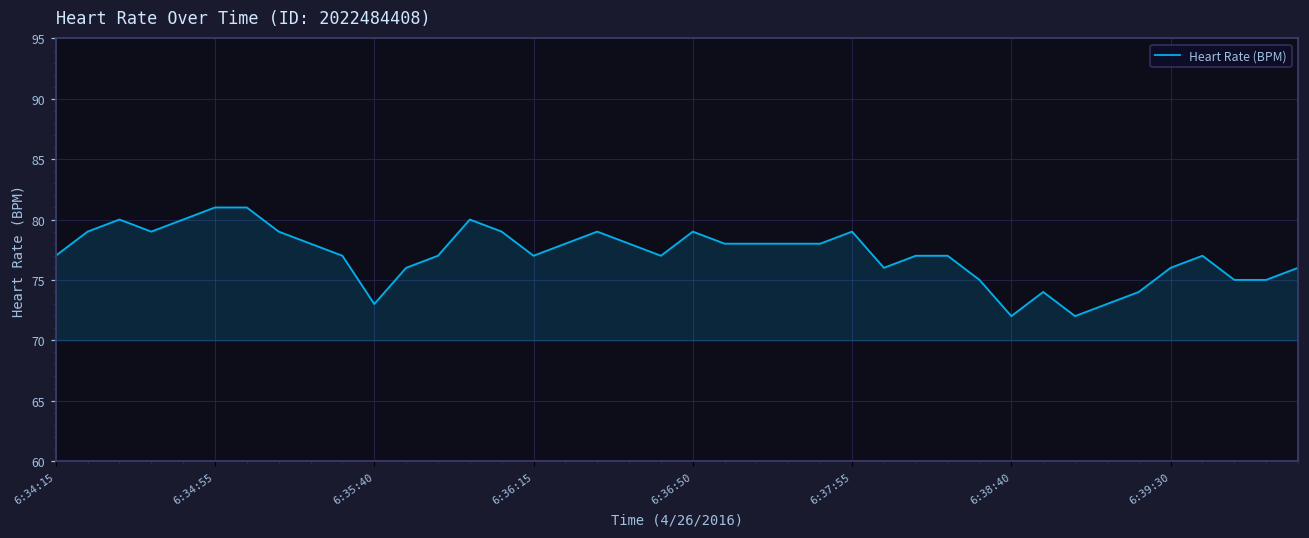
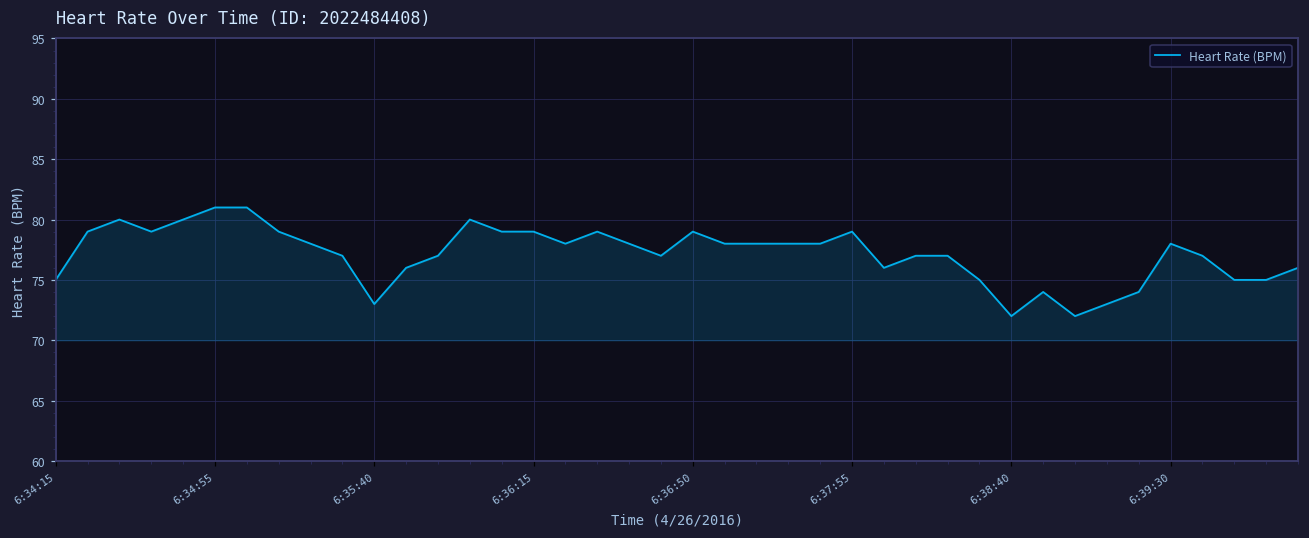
  {
-   "6:34:15": 77,
+   "6:34:15": 75,
    "6:34:55": 81,
    "6:35:40": 73,
-   "6:36:15": 77,
+   "6:36:15": 79,
    "6:36:50": 79,
    "6:37:55": 79,
    "6:38:40": 72,
-   "6:39:30": 76
+   "6:39:30": 78
  }
